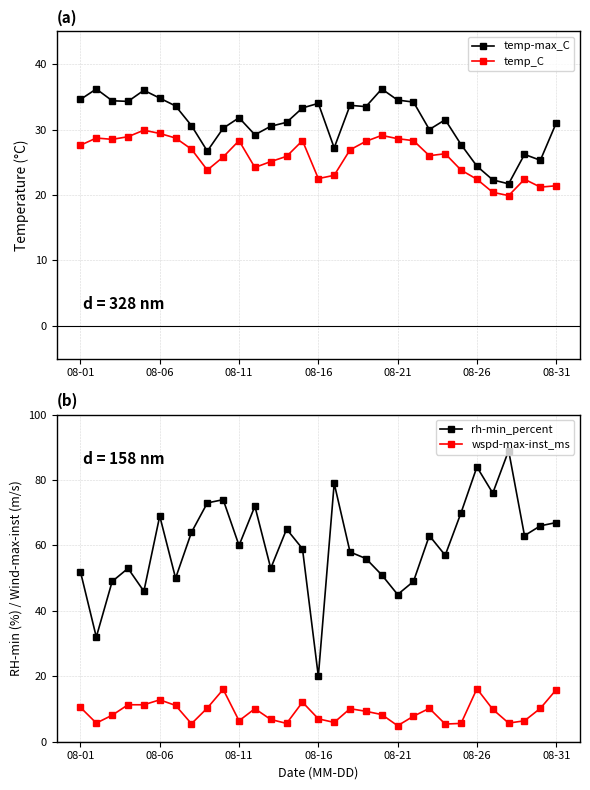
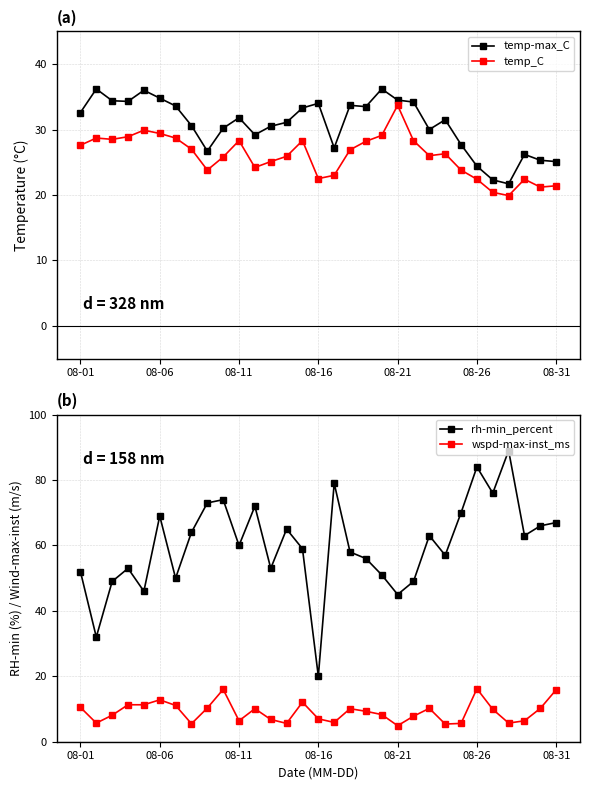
  {
    "(a)": {
      "temp-max_C": {
-       "08-01": 35,
+       "08-01": 33,
        "08-06": 35,
        "08-11": 32,
        "08-16": 34,
        "08-21": 35,
        "08-26": 24,
-       "08-31": 31
+       "08-31": 25
      },
      "temp_C": {
        "08-01": 28,
        "08-06": 29,
        "08-11": 28,
        "08-16": 23,
-       "08-21": 29,
+       "08-21": 34,
        "08-26": 22,
        "08-31": 21
      }
    },
    "(b)": {
      "rh-min_percent": {
        "08-01": 52,
        "08-06": 69,
        "08-11": 60,
        "08-16": 20,
        "08-21": 45,
        "08-26": 84,
        "08-31": 67
      },
      "wspd-max-inst_ms": {
        "08-01": 11,
        "08-06": 13,
        "08-11": 6,
        "08-16": 7,
        "08-21": 5,
        "08-26": 16,
        "08-31": 16
      }
    }
  }
